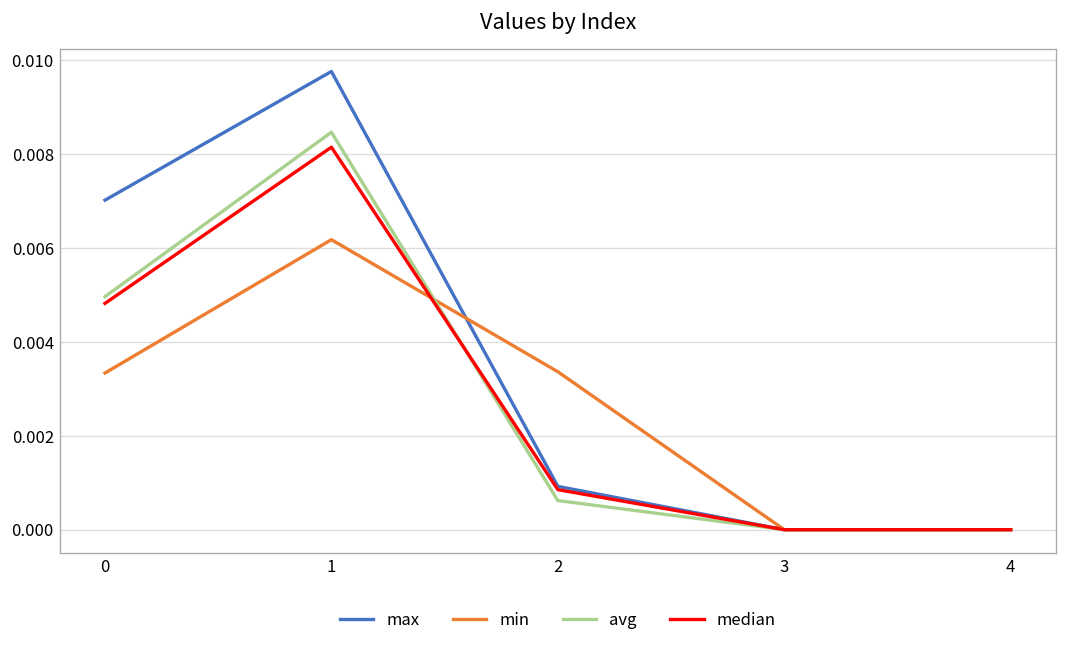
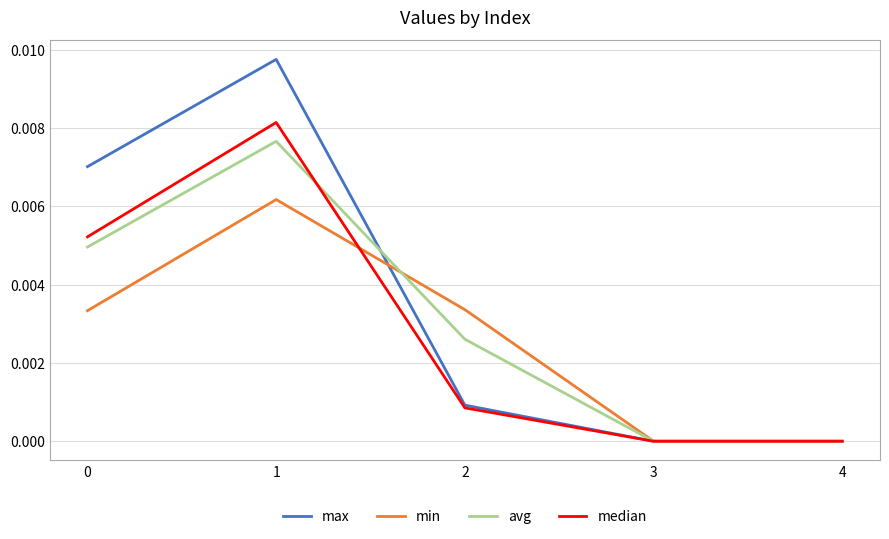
  {
    "max": {
      "0": 0.0070,
      "1": 0.0098,
      "2": 0.0009
    },
    "min": {
      "0": 0.0033,
      "1": 0.0062,
      "2": 0.0034
    },
    "avg": {
      "0": 0.0050,
-     "1": 0.0085,
-     "2": 0.0006
+     "1": 0.0077,
+     "2": 0.0026
    },
    "median": {
-     "0": 0.0048,
+     "0": 0.0052,
      "1": 0.0081,
      "2": 0.0009
    }
  }
